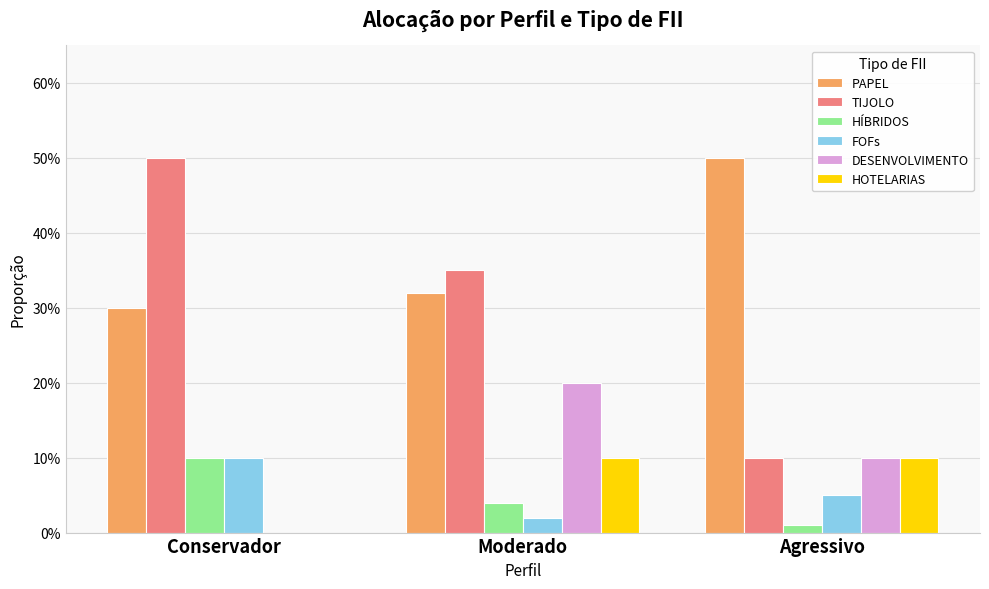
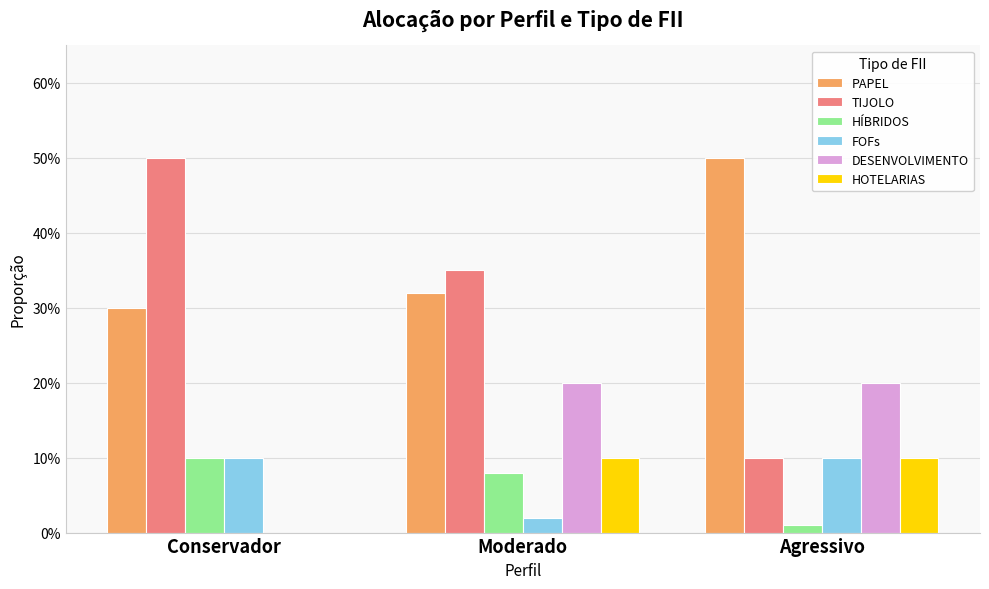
  {
    "HÍBRIDOS": {
      "Conservador": "10%",
-     "Moderado": "4%",
+     "Moderado": "8%",
      "Agressivo": "1%"
    },
    "FOFs": {
      "Conservador": "10%",
      "Moderado": "2%",
-     "Agressivo": "5%"
+     "Agressivo": "10%"
    },
    "DESENVOLVIMENTO": {
      "Conservador": "0%",
      "Moderado": "20%",
-     "Agressivo": "10%"
+     "Agressivo": "20%"
    },
    "HOTELARIAS": {
      "Conservador": "0%",
      "Moderado": "10%",
      "Agressivo": "10%"
    }
  }
